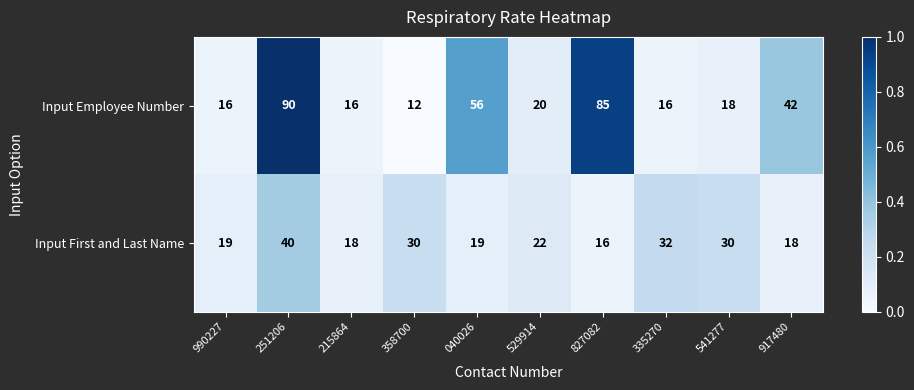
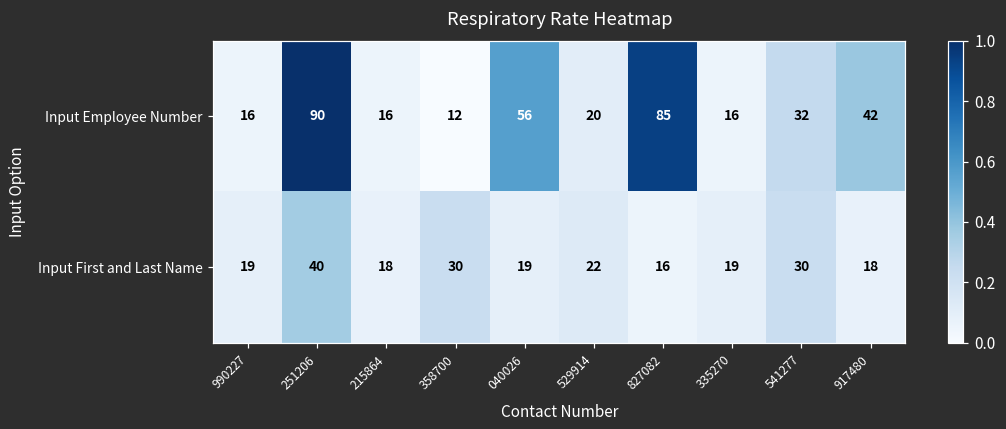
  {
    "Input Employee Number": {
      "990227": 16,
      "251206": 90,
      "215864": 16,
      "358700": 12,
      "040026": 56,
      "529914": 20,
      "827082": 85,
      "335270": 16,
-     "541277": 18,
+     "541277": 32,
      "917480": 42
    },
    "Input First and Last Name": {
      "990227": 19,
      "251206": 40,
      "215864": 18,
      "358700": 30,
      "040026": 19,
      "529914": 22,
      "827082": 16,
-     "335270": 32,
+     "335270": 19,
      "541277": 30,
      "917480": 18
    }
  }
